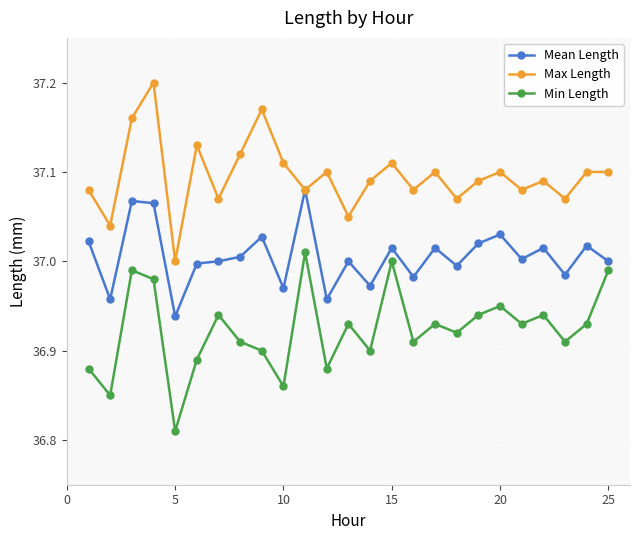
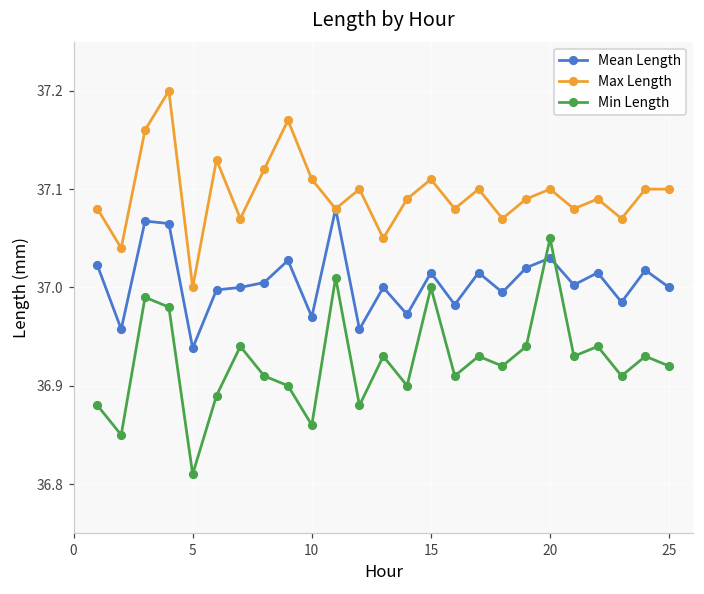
  {
    "Mean Length": {
      "5": 36.94,
      "10": 36.97,
      "15": 37.02,
      "20": 37.03,
      "25": 37.00
    },
    "Max Length": {
      "5": 37.00,
      "10": 37.11,
      "15": 37.11,
      "20": 37.10,
      "25": 37.10
    },
    "Min Length": {
      "5": 36.81,
      "10": 36.86,
      "15": 37.00,
-     "20": 36.95,
-     "25": 36.99
+     "20": 37.05,
+     "25": 36.92
    }
  }
